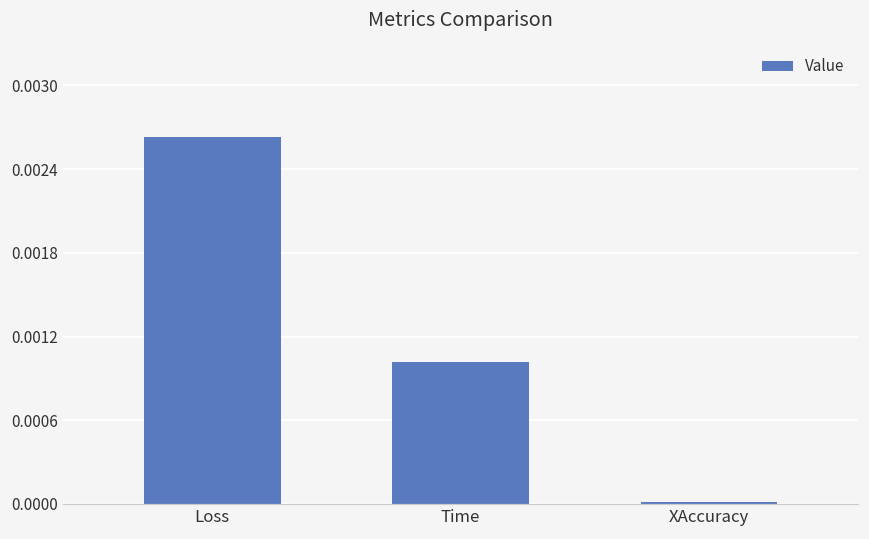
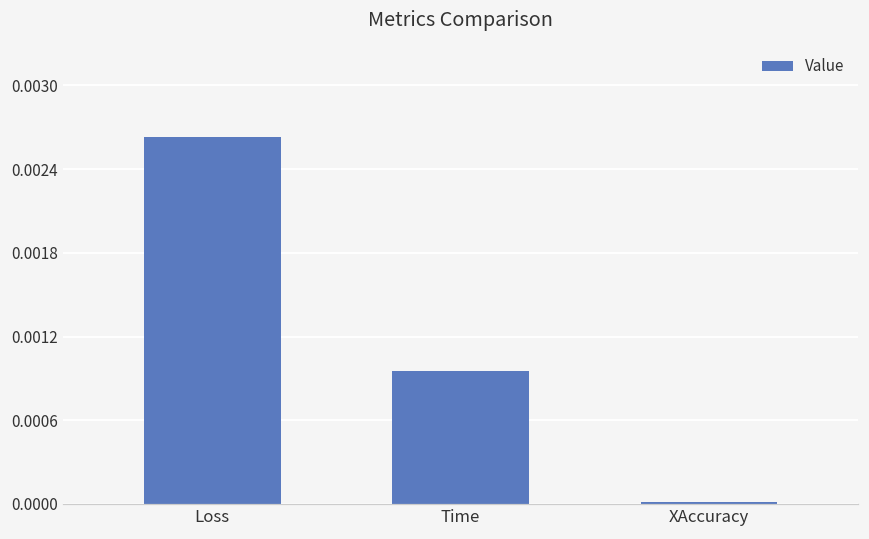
  {
    "Loss": 0.00263,
-   "Time": 0.00102
+   "Time": 0.00095
  }
